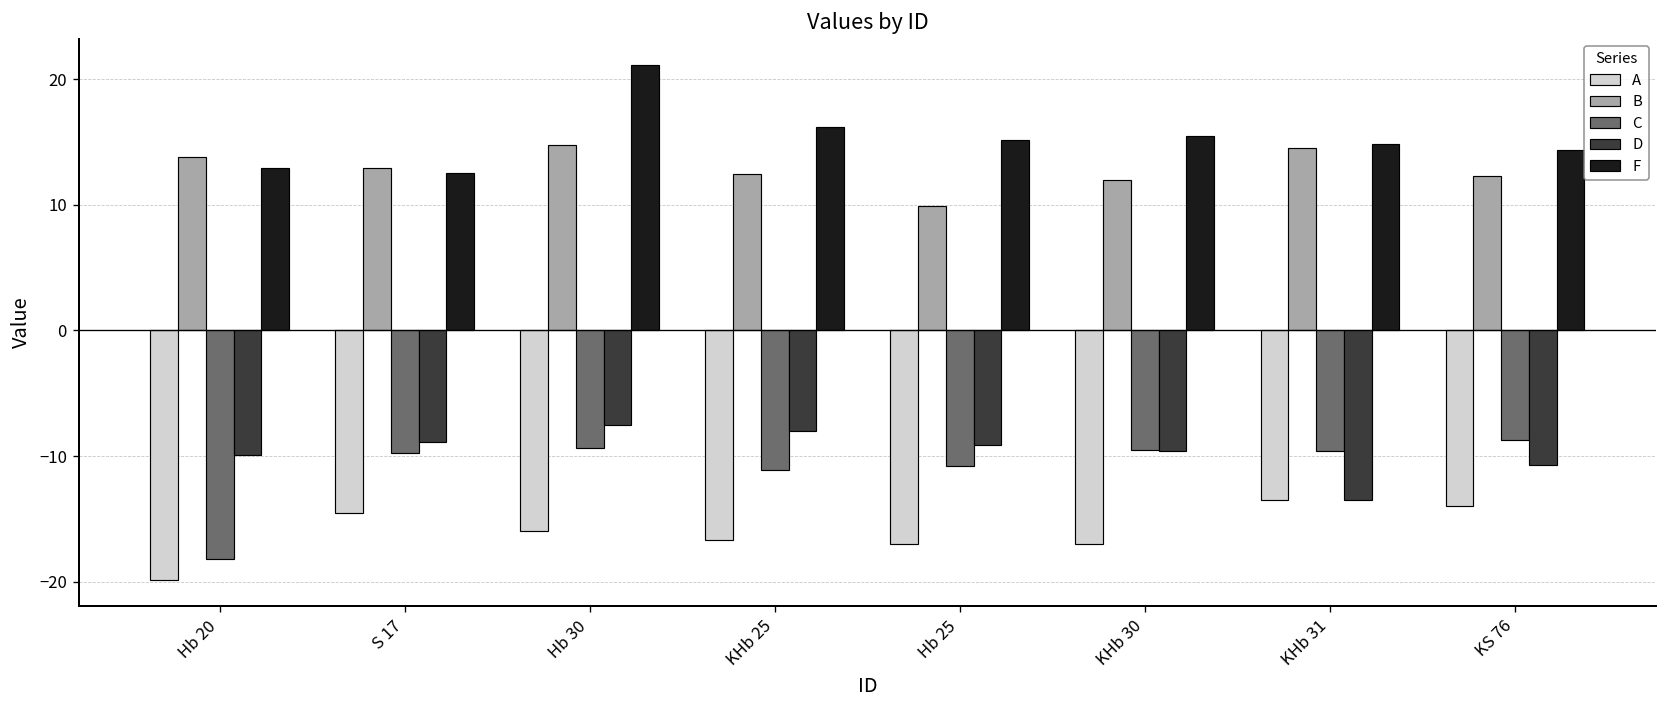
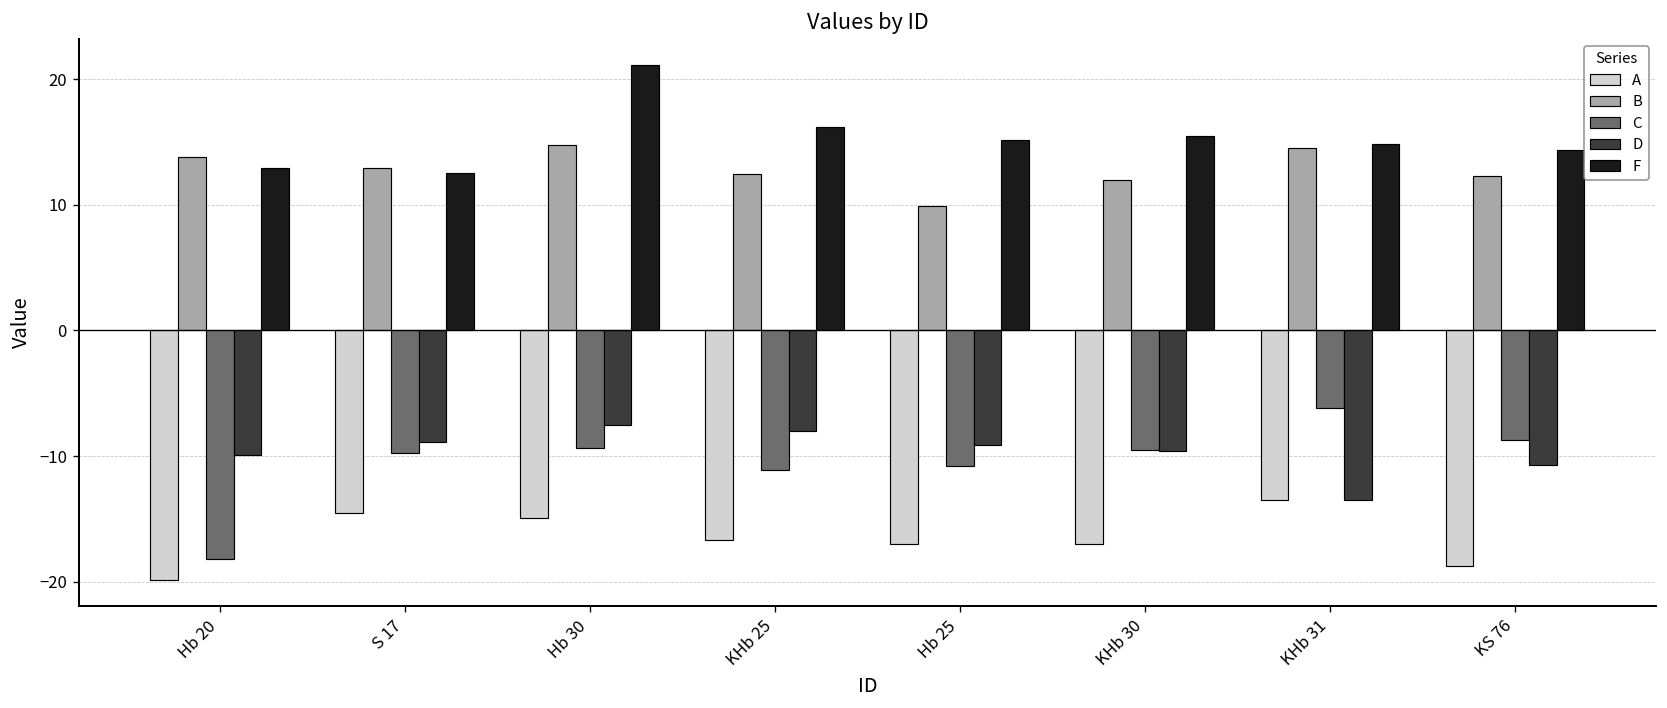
  {
    "A": {
      "Hb 20": -19.9,
      "S 17": -14.5,
-     "Hb 30": -16.0,
+     "Hb 30": -14.9,
      "KHb 25": -16.7,
      "Hb 25": -17.0,
      "KHb 30": -17.0,
      "KHb 31": -13.5,
-     "KS 76": -14.0
+     "KS 76": -18.7
    },
    "B": {
      "Hb 20": 13.8,
      "S 17": 12.9,
      "Hb 30": 14.7,
      "KHb 25": 12.5,
      "Hb 25": 9.9,
      "KHb 30": 12.0,
      "KHb 31": 14.5,
      "KS 76": 12.3
    },
    "C": {
      "Hb 20": -18.2,
      "S 17": -9.8,
      "Hb 30": -9.4,
      "KHb 25": -11.1,
      "Hb 25": -10.8,
      "KHb 30": -9.5,
-     "KHb 31": -9.6,
+     "KHb 31": -6.1,
      "KS 76": -8.7
    }
  }
